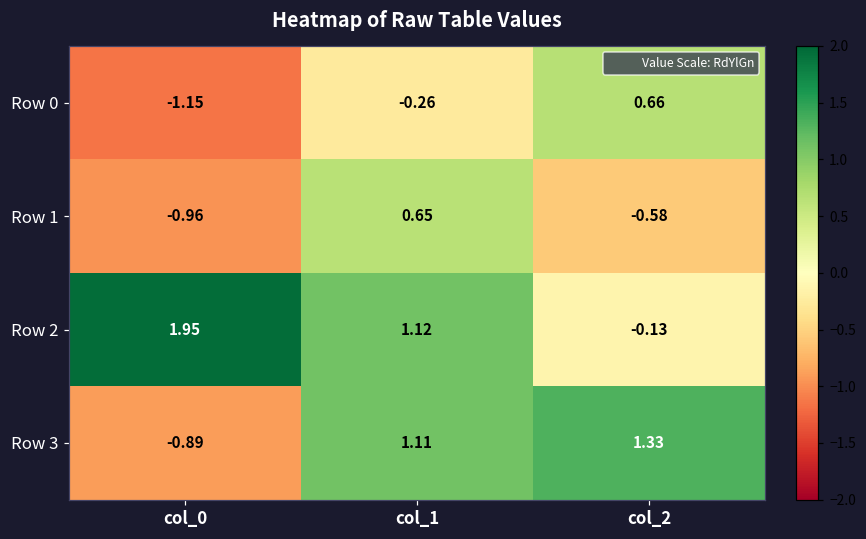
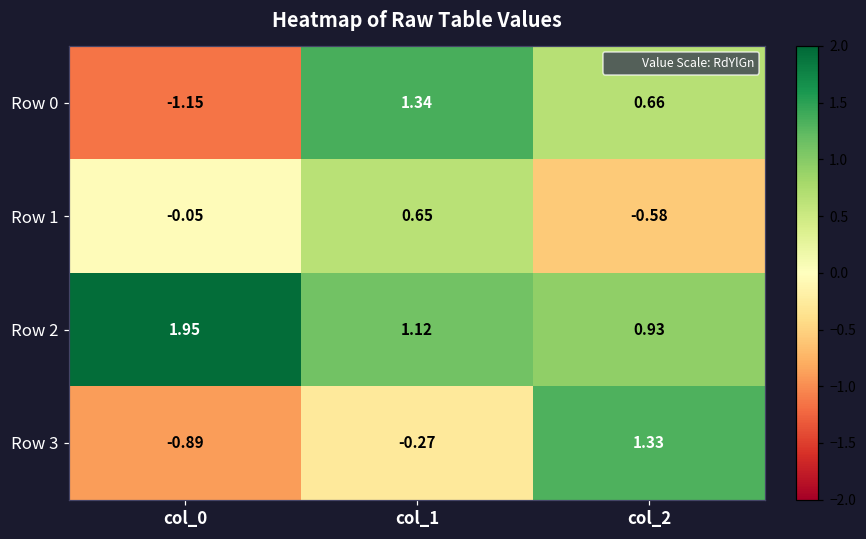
  {
    "Row 0": {
      "col_0": -1.15,
-     "col_1": -0.26,
+     "col_1": 1.34,
      "col_2": 0.66
    },
    "Row 1": {
-     "col_0": -0.96,
+     "col_0": -0.05,
      "col_1": 0.65,
      "col_2": -0.58
    },
    "Row 2": {
      "col_0": 1.95,
      "col_1": 1.12,
-     "col_2": -0.13
+     "col_2": 0.93
    },
    "Row 3": {
      "col_0": -0.89,
-     "col_1": 1.11,
+     "col_1": -0.27,
      "col_2": 1.33
    }
  }
